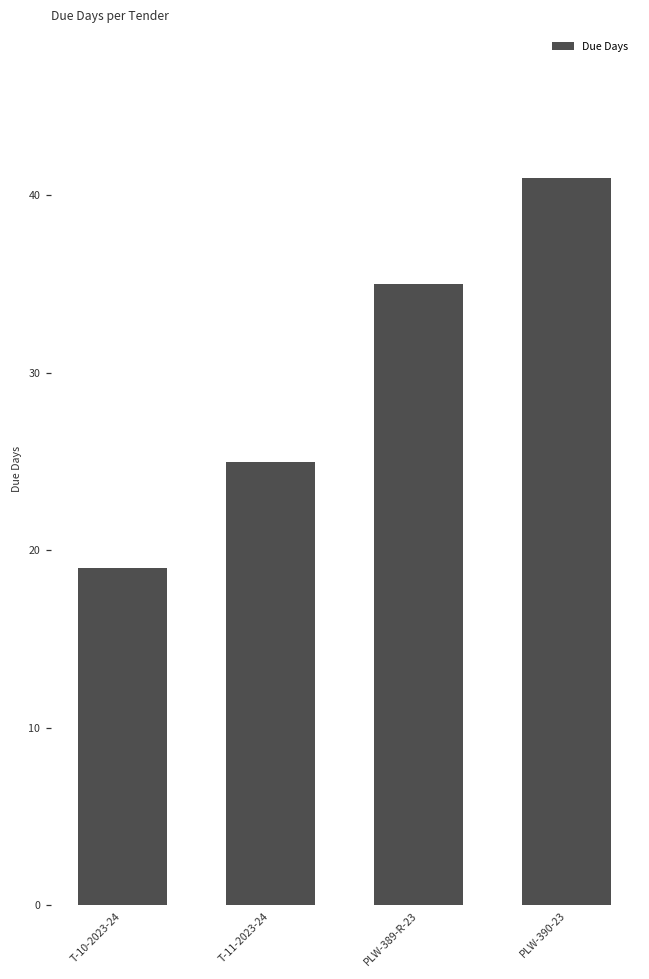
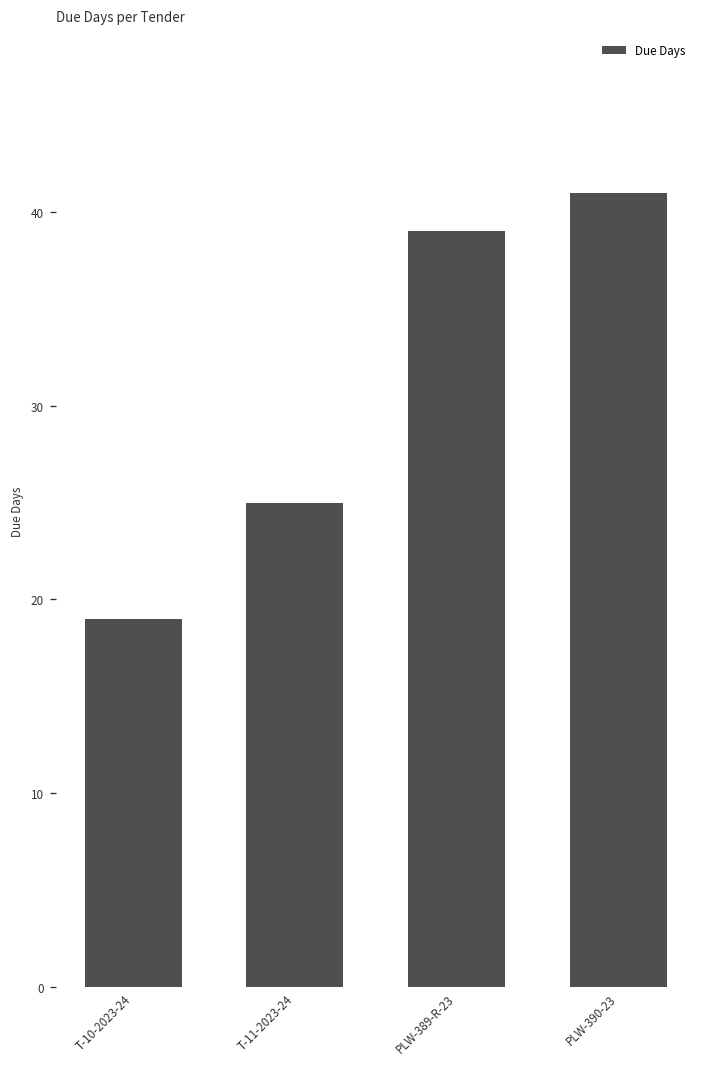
  {
    "T-10-2023-24": 19,
    "T-11-2023-24": 25,
-   "PLW-389-R-23": 35,
+   "PLW-389-R-23": 39,
    "PLW-390-23": 41
  }
